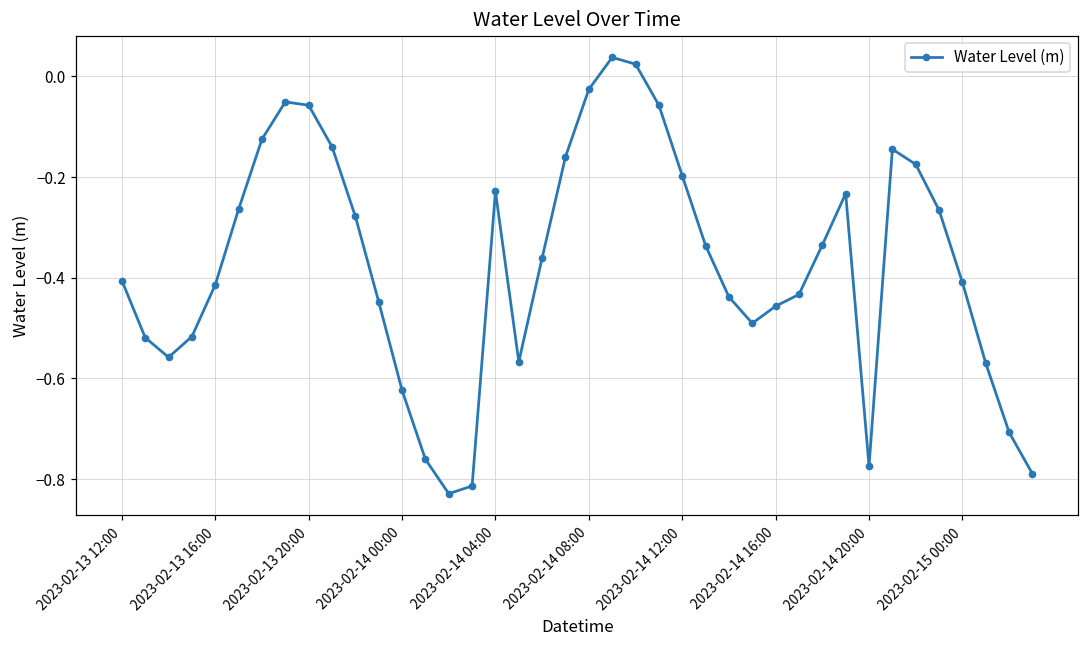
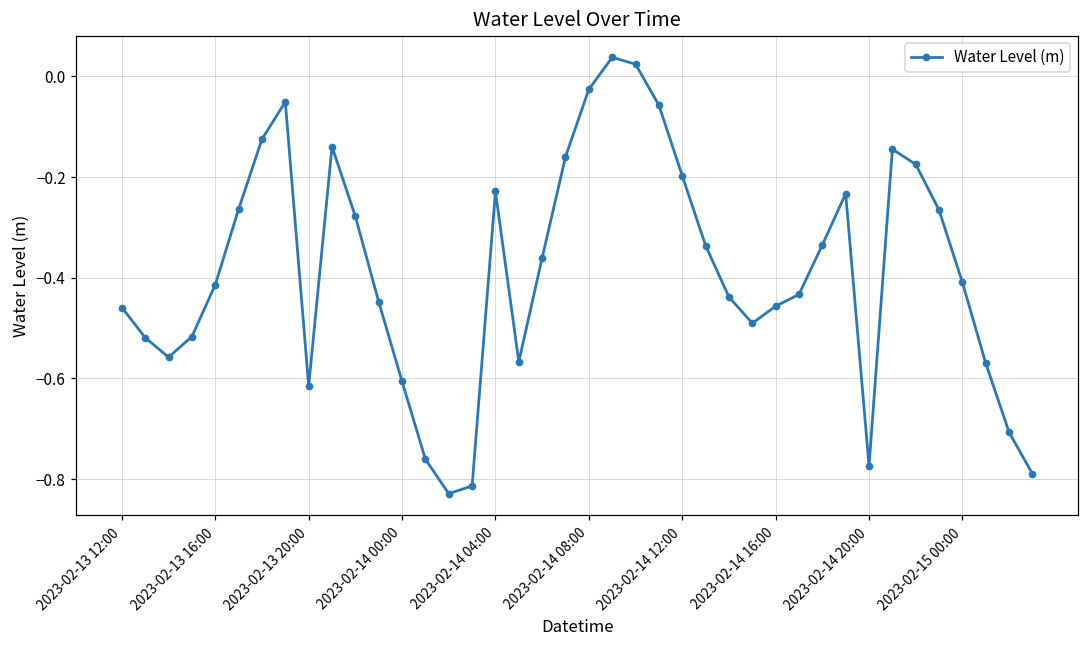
  {
-   "2023-02-13 12:00": -0.41,
+   "2023-02-13 12:00": -0.46,
    "2023-02-13 16:00": -0.41,
-   "2023-02-13 20:00": -0.06,
-   "2023-02-14 00:00": -0.62,
+   "2023-02-13 20:00": -0.62,
+   "2023-02-14 00:00": -0.61,
    "2023-02-14 04:00": -0.23,
    "2023-02-14 08:00": -0.03,
    "2023-02-14 12:00": -0.20,
    "2023-02-14 16:00": -0.46,
    "2023-02-14 20:00": -0.77,
    "2023-02-15 00:00": -0.41
  }
